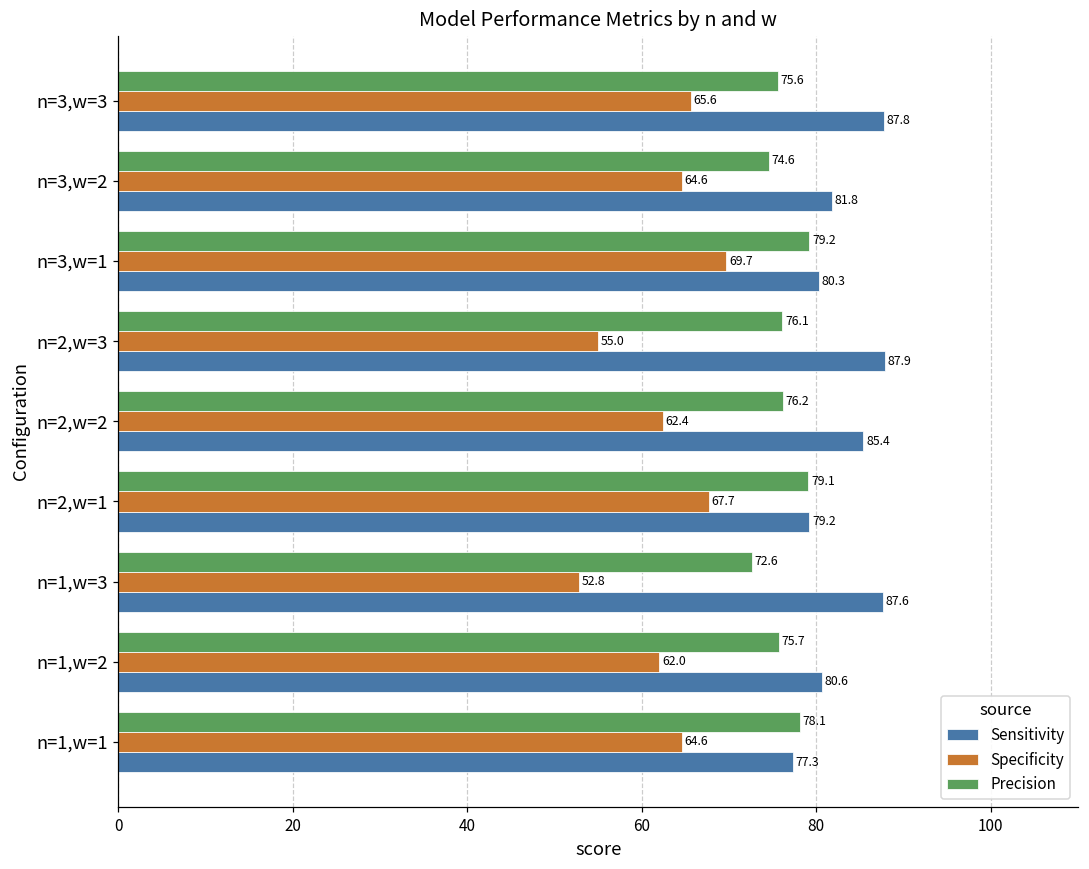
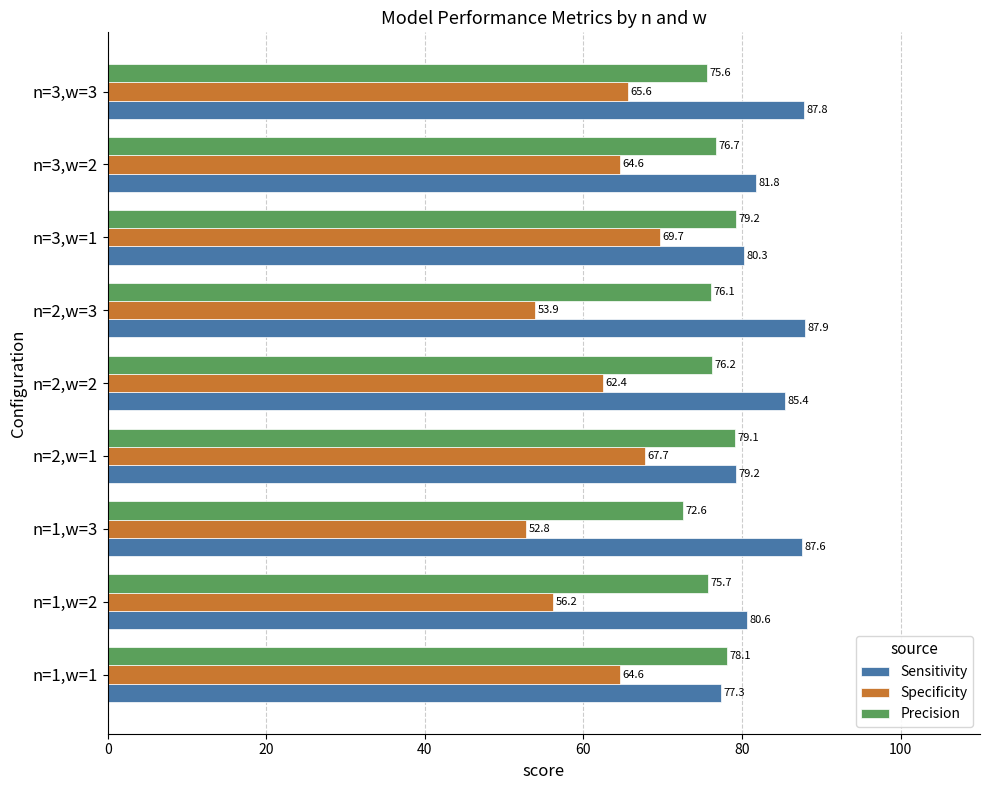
  {
    "Sensitivity": {
      "n=3,w=3": 87.8,
      "n=3,w=2": 81.8,
      "n=3,w=1": 80.3,
      "n=2,w=3": 87.9,
      "n=2,w=2": 85.4,
      "n=2,w=1": 79.2,
      "n=1,w=3": 87.6,
      "n=1,w=2": 80.6,
      "n=1,w=1": 77.3
    },
    "Specificity": {
      "n=3,w=3": 65.6,
      "n=3,w=2": 64.6,
      "n=3,w=1": 69.7,
-     "n=2,w=3": 55.0,
+     "n=2,w=3": 53.9,
      "n=2,w=2": 62.4,
      "n=2,w=1": 67.7,
      "n=1,w=3": 52.8,
-     "n=1,w=2": 62.0,
+     "n=1,w=2": 56.2,
      "n=1,w=1": 64.6
    },
    "Precision": {
      "n=3,w=3": 75.6,
-     "n=3,w=2": 74.6,
+     "n=3,w=2": 76.7,
      "n=3,w=1": 79.2,
      "n=2,w=3": 76.1,
      "n=2,w=2": 76.2,
      "n=2,w=1": 79.1,
      "n=1,w=3": 72.6,
      "n=1,w=2": 75.7,
      "n=1,w=1": 78.1
    }
  }
